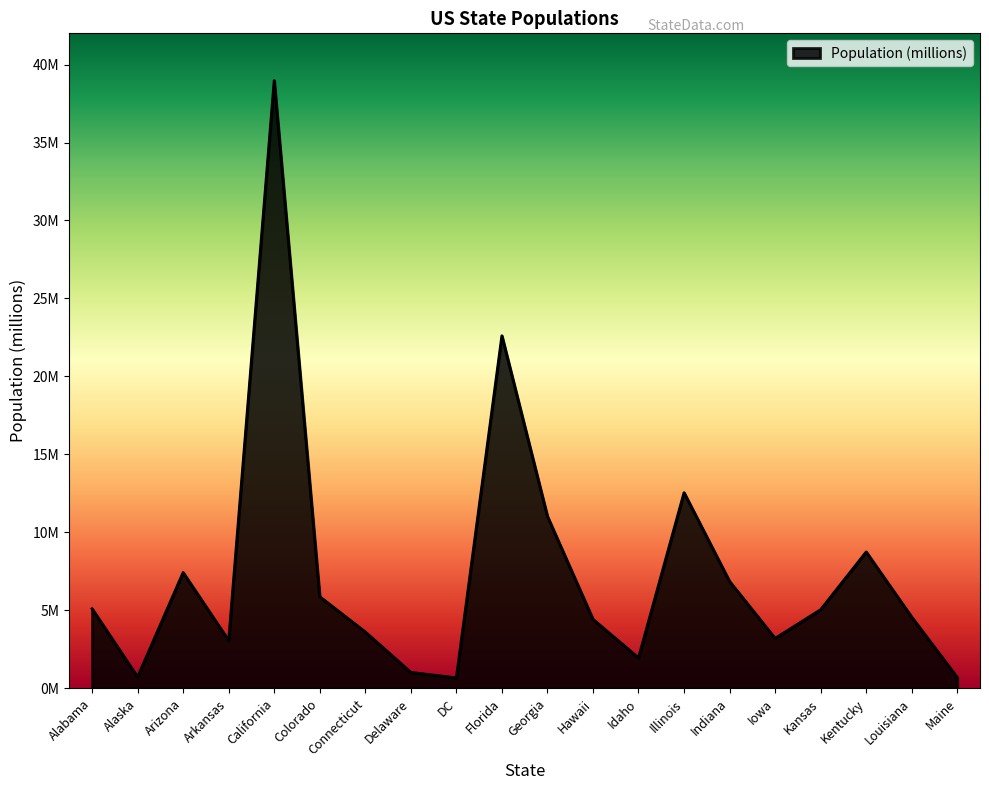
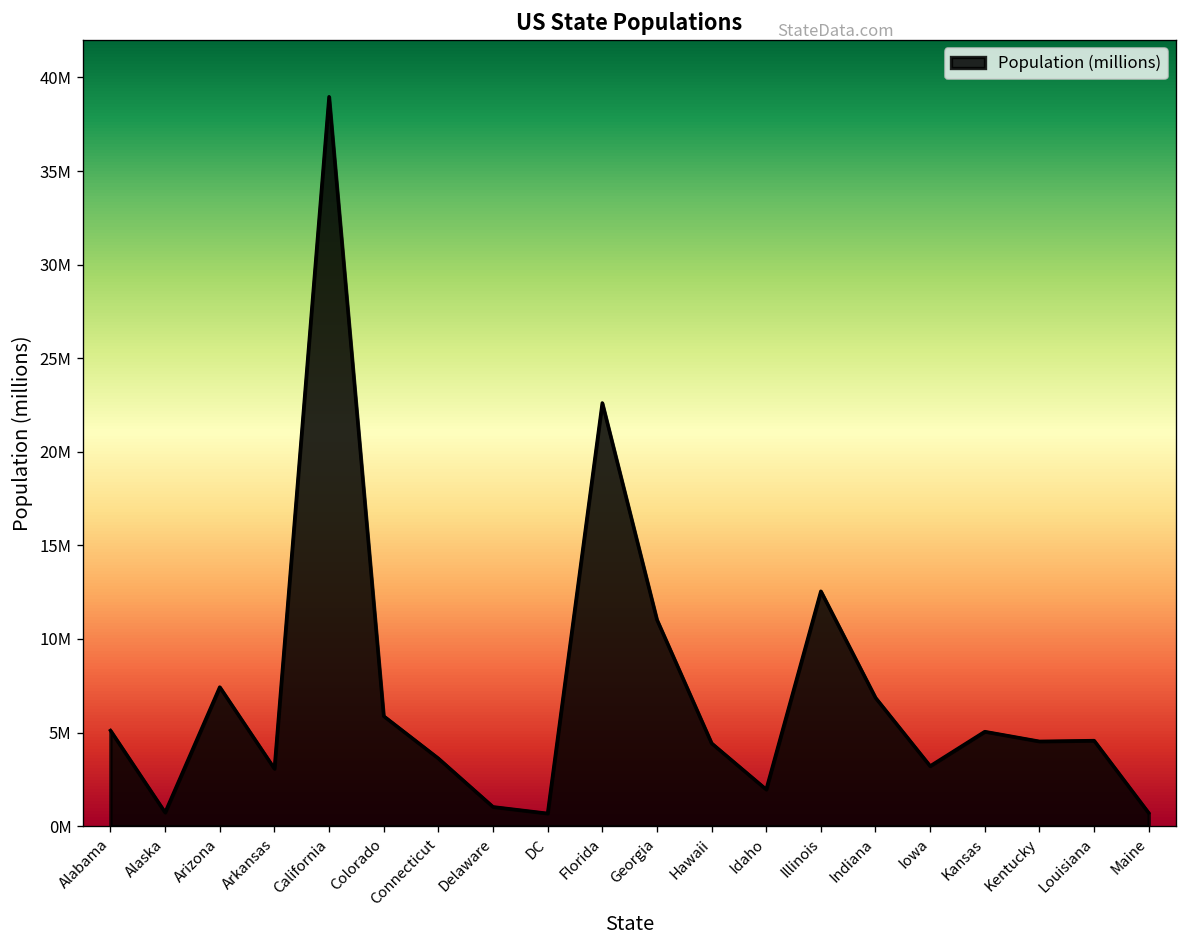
  {
    "Alabama": 5100000,
    "Alaska": 700000,
    "Arizona": 7400000,
    "Arkansas": 3100000,
    "California": 39000000,
    "Colorado": 5900000,
    "Connecticut": 3600000,
    "Delaware": 1000000,
    "DC": 700000,
    "Florida": 22600000,
    "Georgia": 11000000,
    "Hawaii": 4400000,
    "Idaho": 2000000,
    "Illinois": 12600000,
    "Indiana": 6900000,
    "Iowa": 3200000,
    "Kansas": 5100000,
-   "Kentucky": 8800000,
+   "Kentucky": 4500000,
    "Louisiana": 4600000,
    "Maine": 700000
  }
